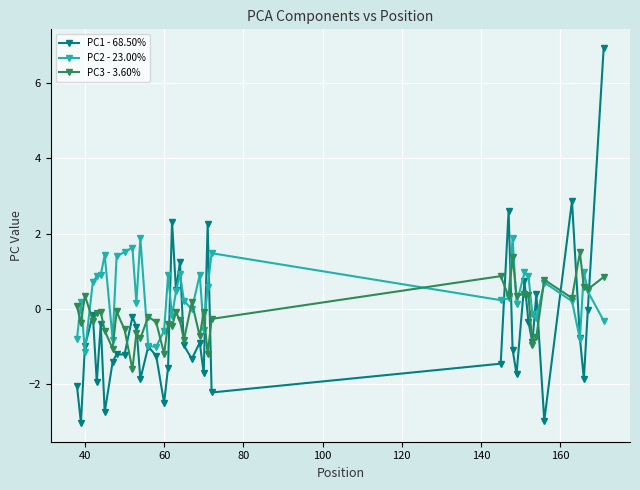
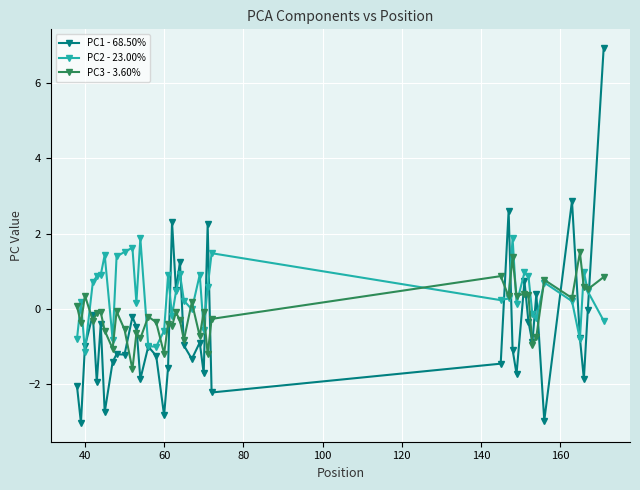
  {
    "PC1 - 68.50%": {
      "40": -1.0,
-     "60": -2.5
+     "60": -2.8
    },
    "PC2 - 23.00%": {
      "40": -1.1,
      "60": -0.6
    },
    "PC3 - 3.60%": {
      "40": 0.4,
      "60": -1.2
    }
  }
